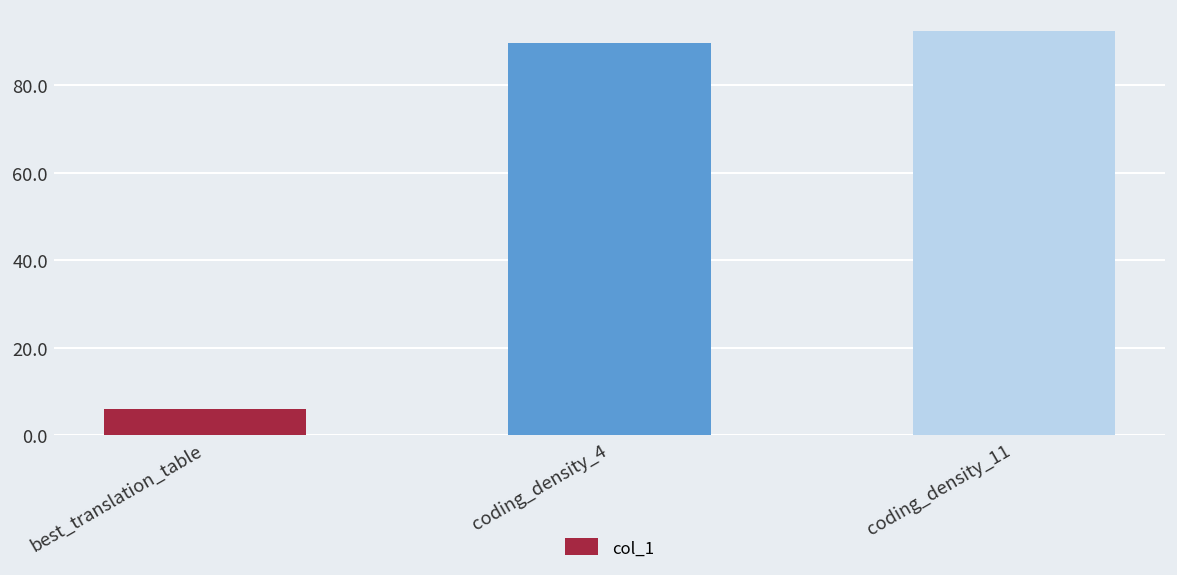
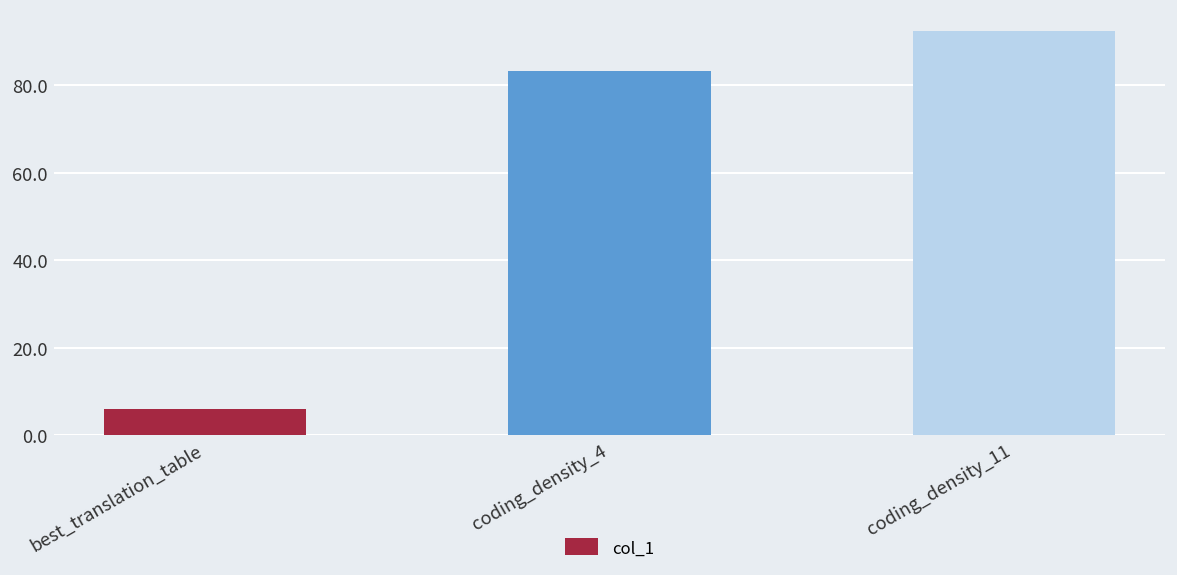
  {
    "best_translation_table": 6,
-   "coding_density_4": 90,
+   "coding_density_4": 83,
    "coding_density_11": 92
  }
